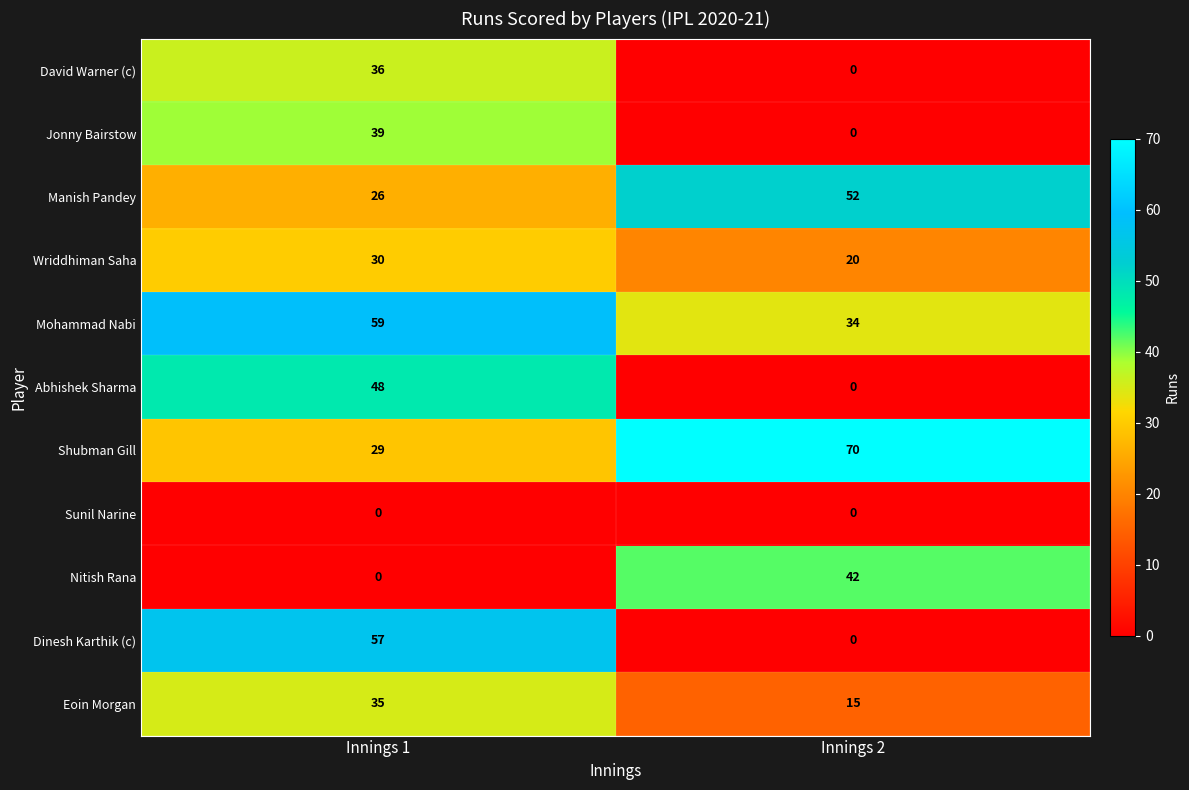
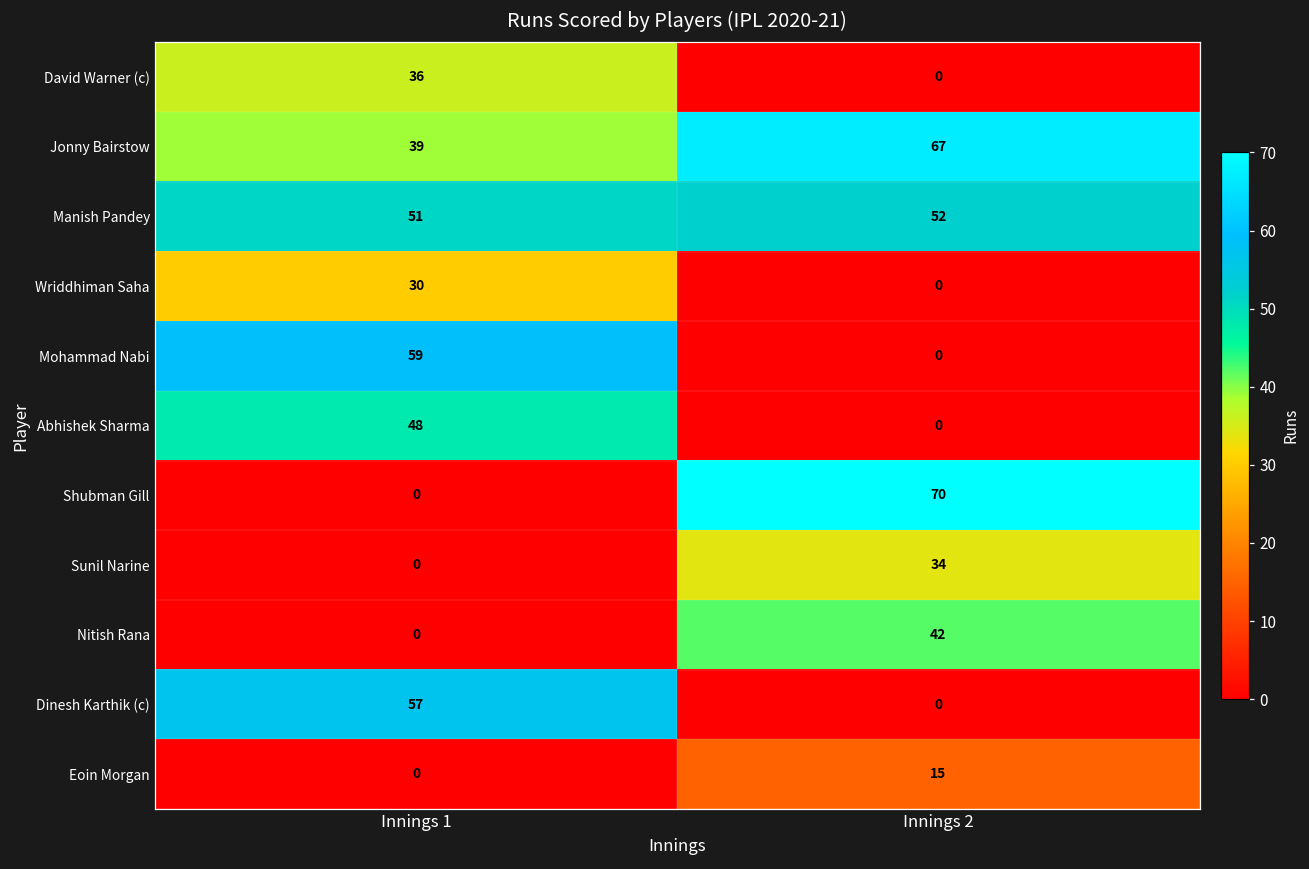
  {
    "David Warner (c)": {
      "Innings 1": 36,
      "Innings 2": 0
    },
    "Jonny Bairstow": {
      "Innings 1": 39,
-     "Innings 2": 0
+     "Innings 2": 67
    },
    "Manish Pandey": {
-     "Innings 1": 26,
+     "Innings 1": 51,
      "Innings 2": 52
    },
    "Wriddhiman Saha": {
      "Innings 1": 30,
-     "Innings 2": 20
+     "Innings 2": 0
    },
    "Mohammad Nabi": {
      "Innings 1": 59,
-     "Innings 2": 34
+     "Innings 2": 0
    },
    "Abhishek Sharma": {
      "Innings 1": 48,
      "Innings 2": 0
    },
    "Shubman Gill": {
-     "Innings 1": 29,
+     "Innings 1": 0,
      "Innings 2": 70
    },
    "Sunil Narine": {
      "Innings 1": 0,
-     "Innings 2": 0
+     "Innings 2": 34
    },
    "Nitish Rana": {
      "Innings 1": 0,
      "Innings 2": 42
    },
    "Dinesh Karthik (c)": {
      "Innings 1": 57,
      "Innings 2": 0
    },
    "Eoin Morgan": {
-     "Innings 1": 35,
+     "Innings 1": 0,
      "Innings 2": 15
    }
  }
